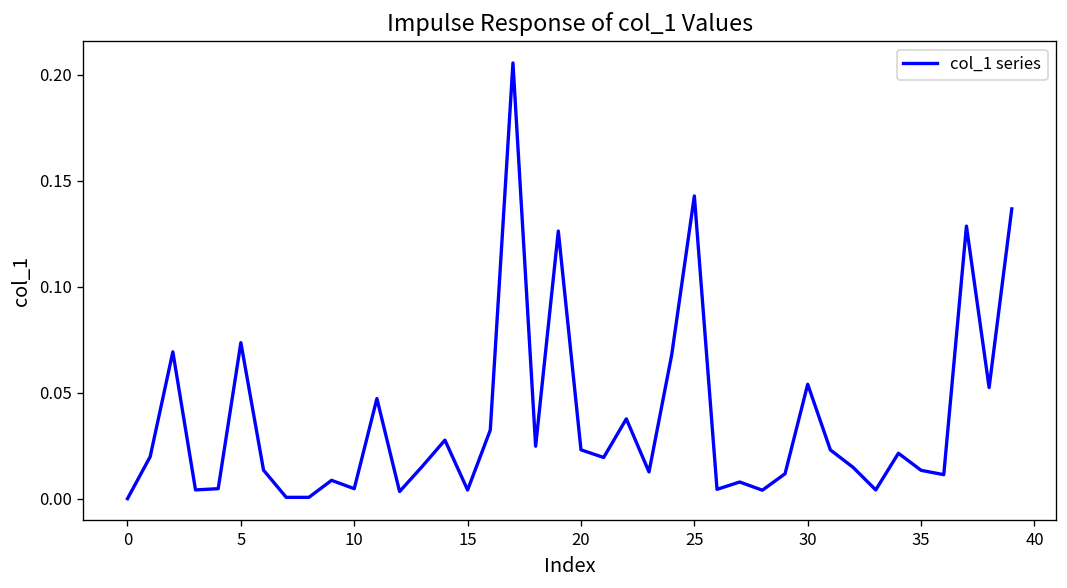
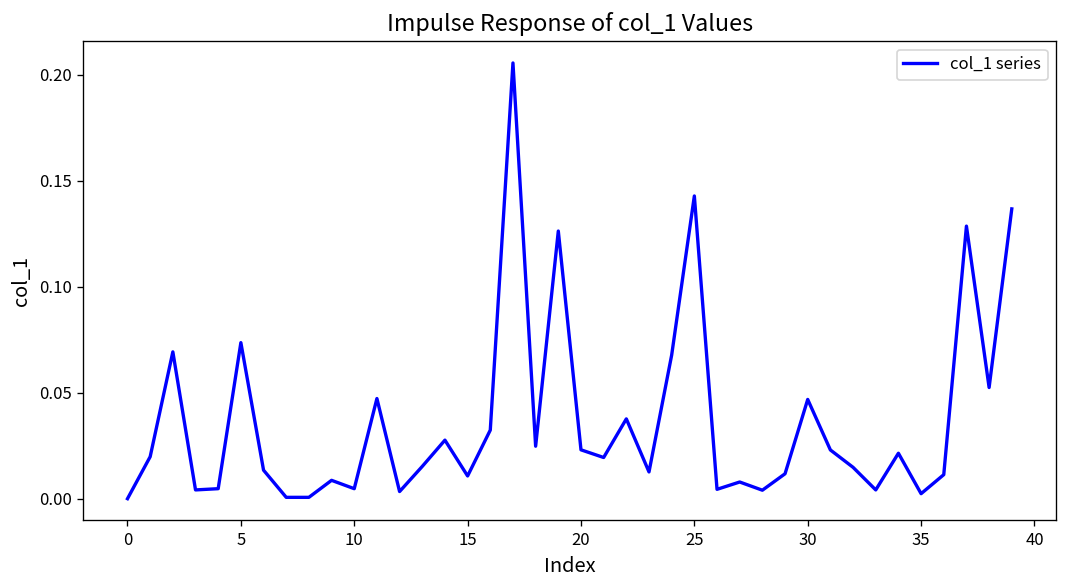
  {
    "0": 0.000,
    "5": 0.074,
    "10": 0.005,
-   "15": 0.004,
+   "15": 0.011,
    "20": 0.023,
    "25": 0.143,
-   "30": 0.054,
-   "35": 0.013
+   "30": 0.047,
+   "35": 0.002
  }
